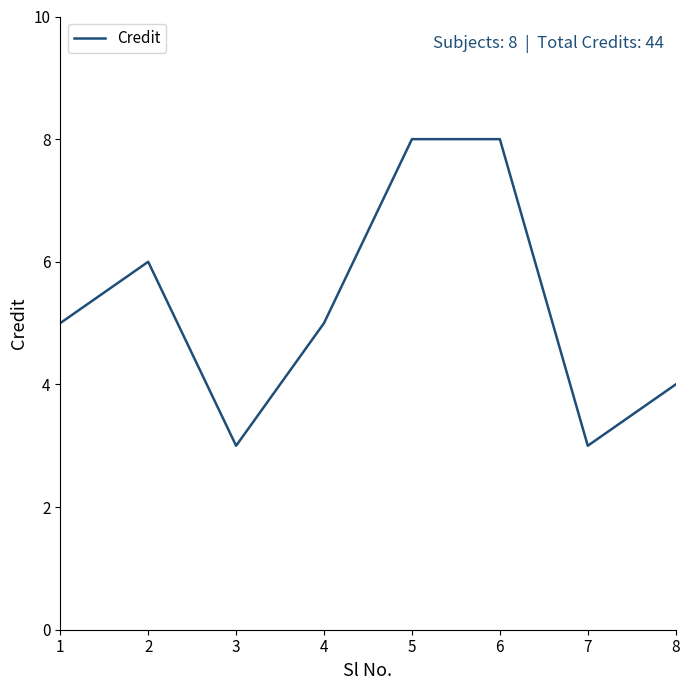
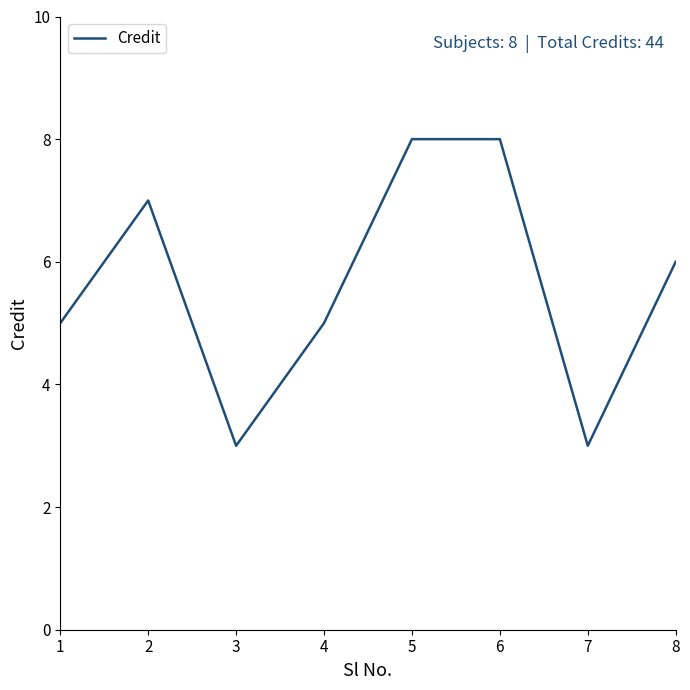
  {
    "1": 5,
-   "2": 6,
+   "2": 7,
    "3": 3,
    "4": 5,
    "5": 8,
    "6": 8,
    "7": 3,
-   "8": 4
+   "8": 6
  }
